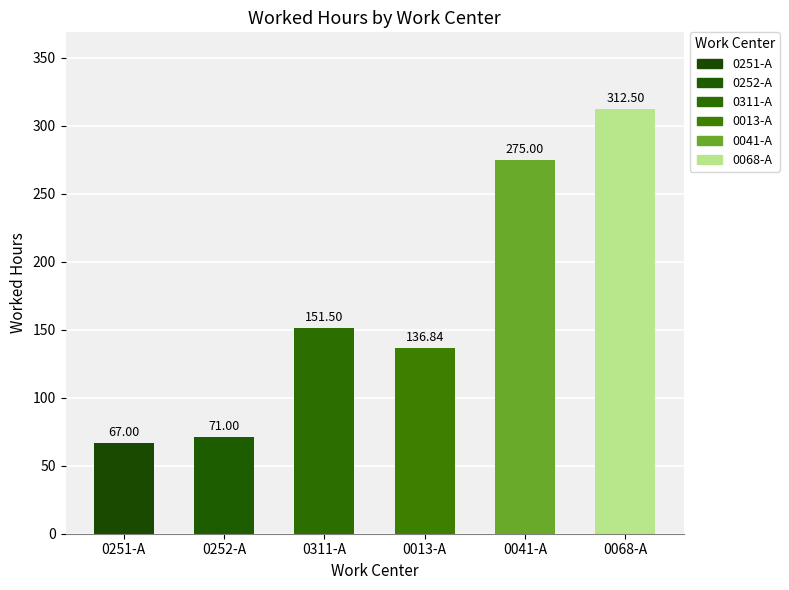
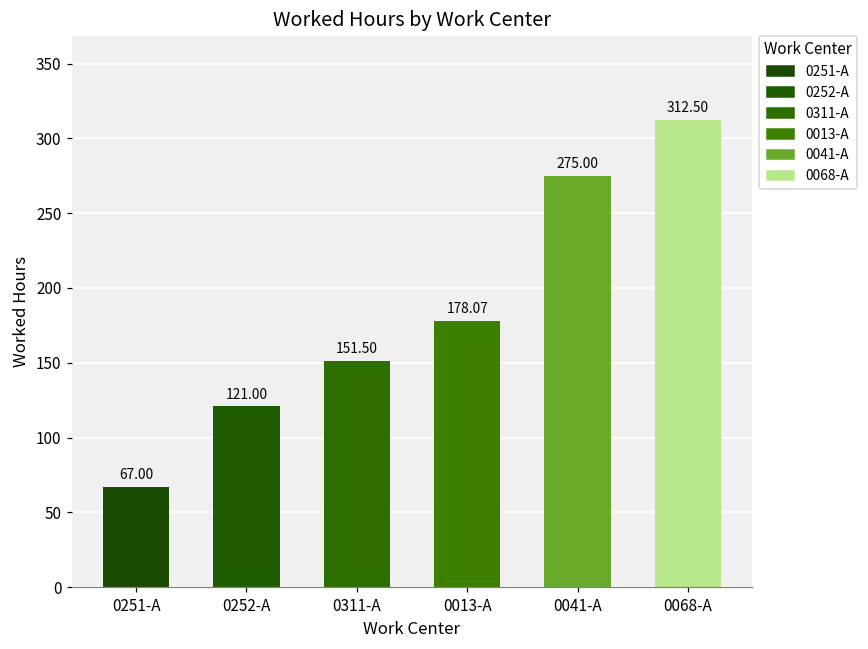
  {
    "0251-A": 67.00,
-   "0252-A": 71.00,
+   "0252-A": 121.00,
    "0311-A": 151.50,
-   "0013-A": 136.84,
+   "0013-A": 178.07,
    "0041-A": 275.00,
    "0068-A": 312.50
  }
